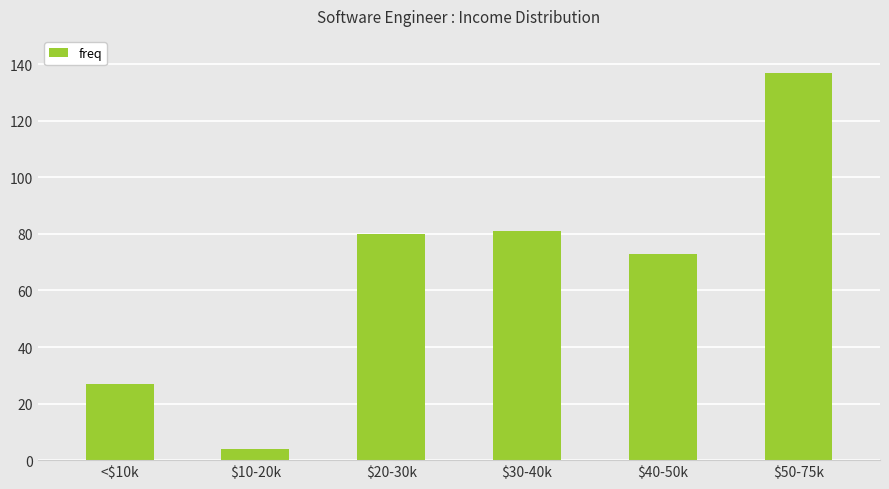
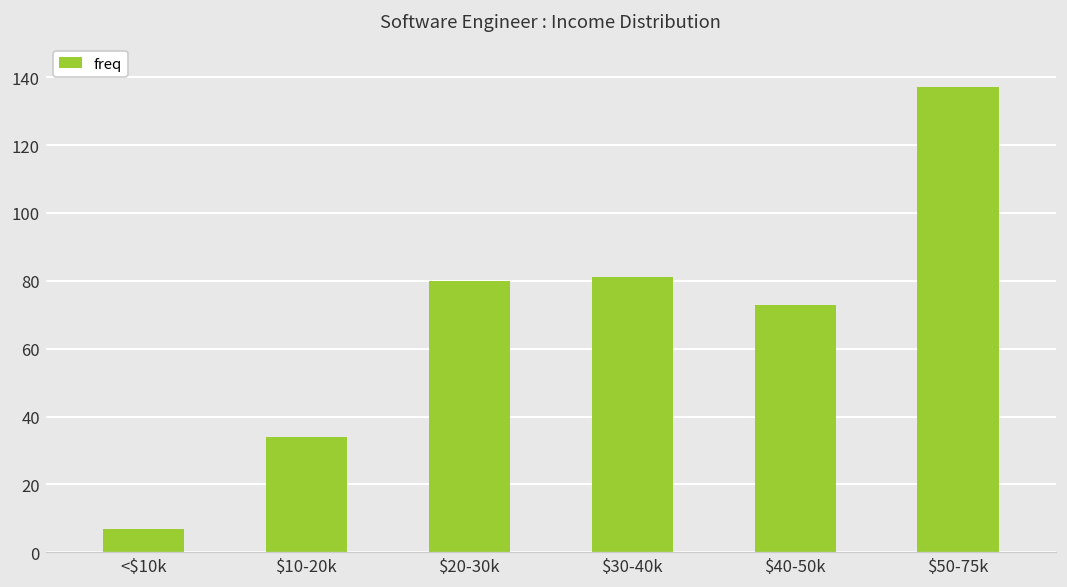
  {
-   "<$10k": 27,
-   "$10-20k": 4,
+   "<$10k": 7,
+   "$10-20k": 34,
    "$20-30k": 80,
    "$30-40k": 81,
    "$40-50k": 73,
    "$50-75k": 137
  }
